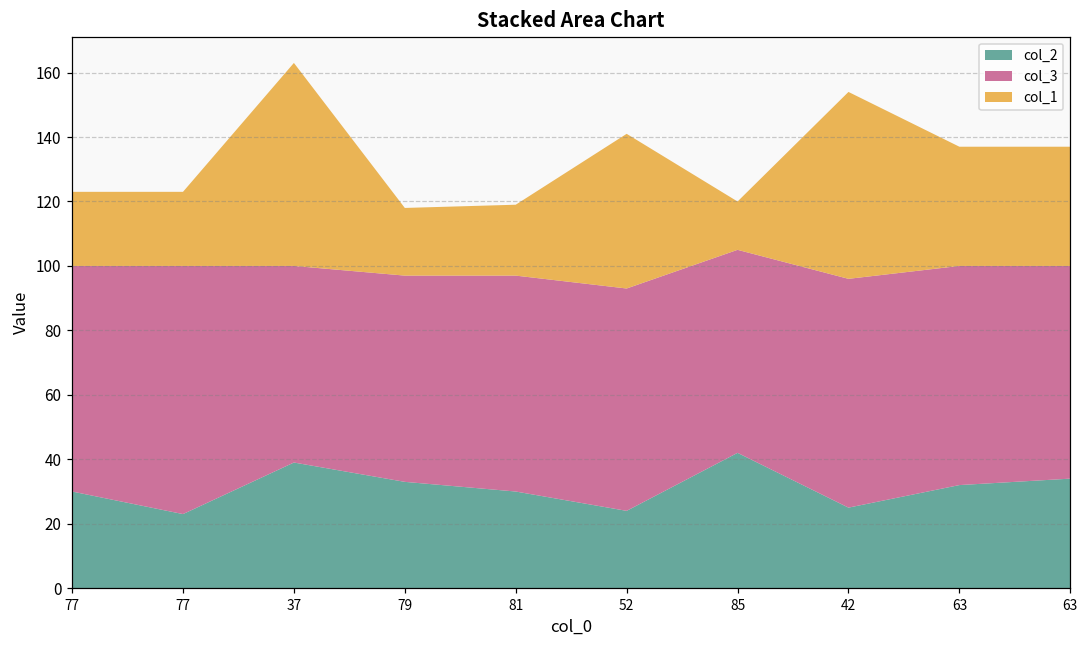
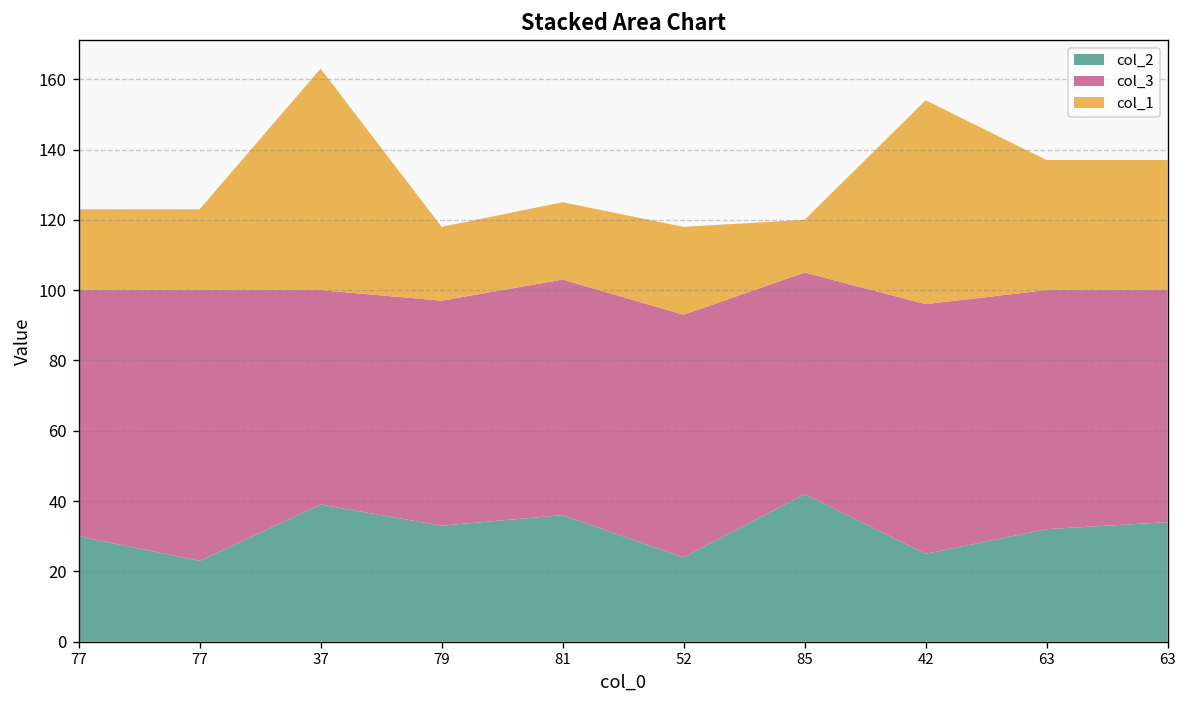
  {
    "col_2": {
      "37": 39,
      "79": 33,
-     "81": 30,
+     "81": 36,
      "52": 24,
      "85": 42,
      "42": 25
    },
    "col_3": {
      "37": 61,
      "79": 64,
      "81": 67,
      "52": 69,
      "85": 63,
      "42": 71
    },
    "col_1": {
      "37": 63,
      "79": 21,
      "81": 22,
-     "52": 48,
+     "52": 25,
      "85": 15,
      "42": 58
    }
  }
